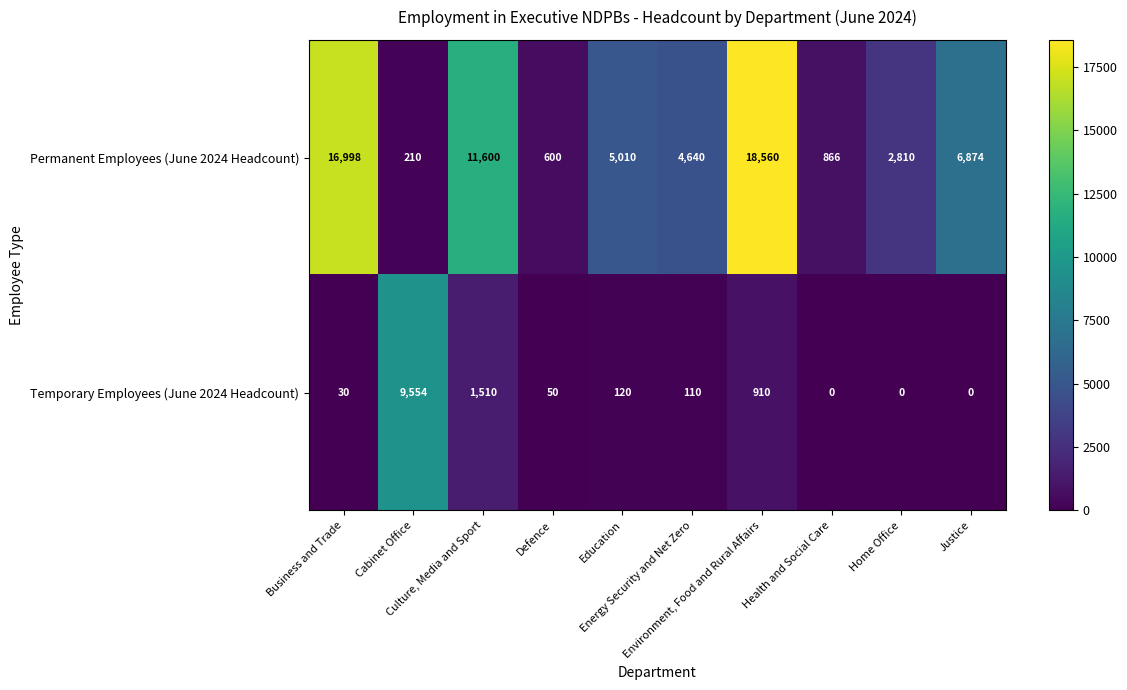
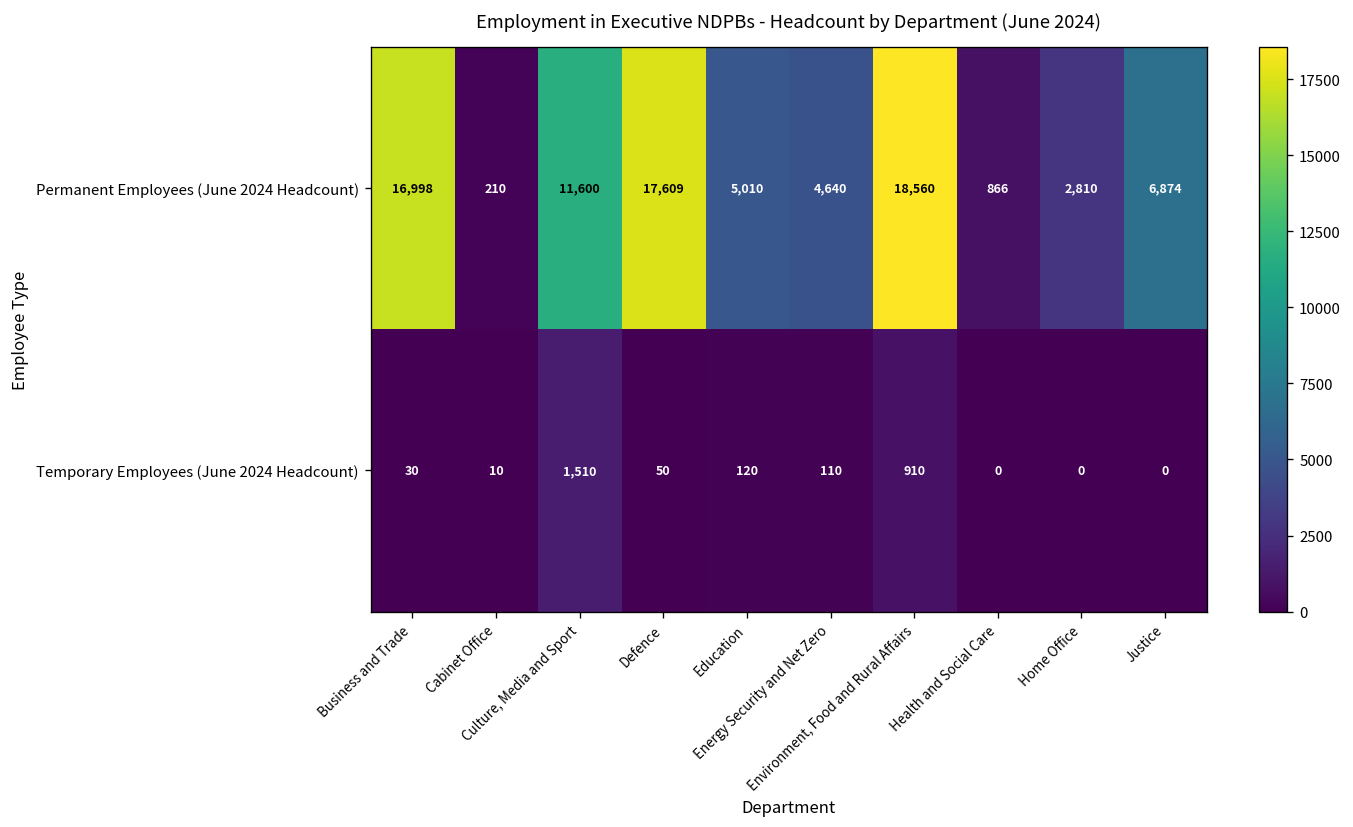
  {
    "Permanent Employees (June 2024 Headcount)": {
      "Business and Trade": "16,998",
      "Cabinet Office": "210",
      "Culture, Media and Sport": "11,600",
-     "Defence": "600",
+     "Defence": "17,609",
      "Education": "5,010",
      "Energy Security and Net Zero": "4,640",
      "Environment, Food and Rural Affairs": "18,560",
      "Health and Social Care": "866",
      "Home Office": "2,810",
      "Justice": "6,874"
    },
    "Temporary Employees (June 2024 Headcount)": {
      "Business and Trade": "30",
-     "Cabinet Office": "9,554",
+     "Cabinet Office": "10",
      "Culture, Media and Sport": "1,510",
      "Defence": "50",
      "Education": "120",
      "Energy Security and Net Zero": "110",
      "Environment, Food and Rural Affairs": "910",
      "Health and Social Care": "0",
      "Home Office": "0",
      "Justice": "0"
    }
  }
